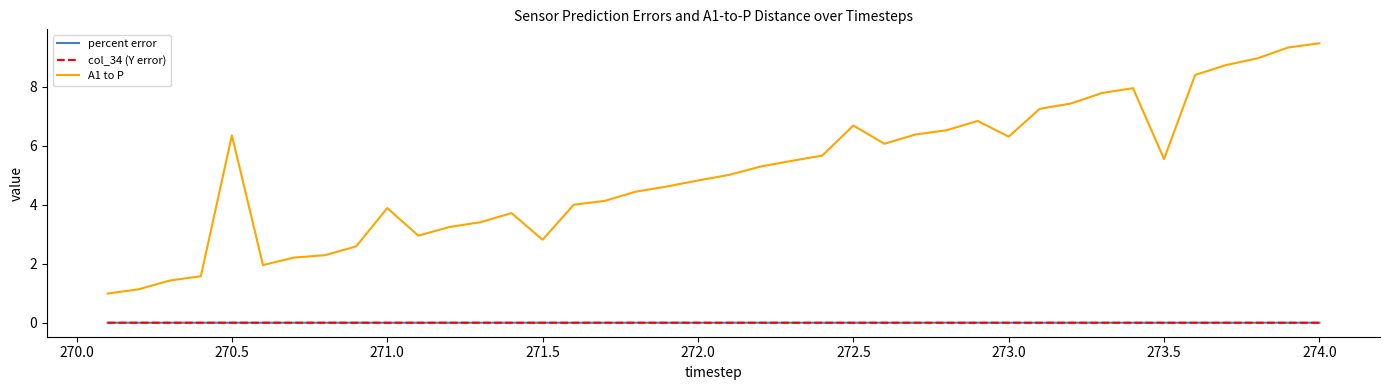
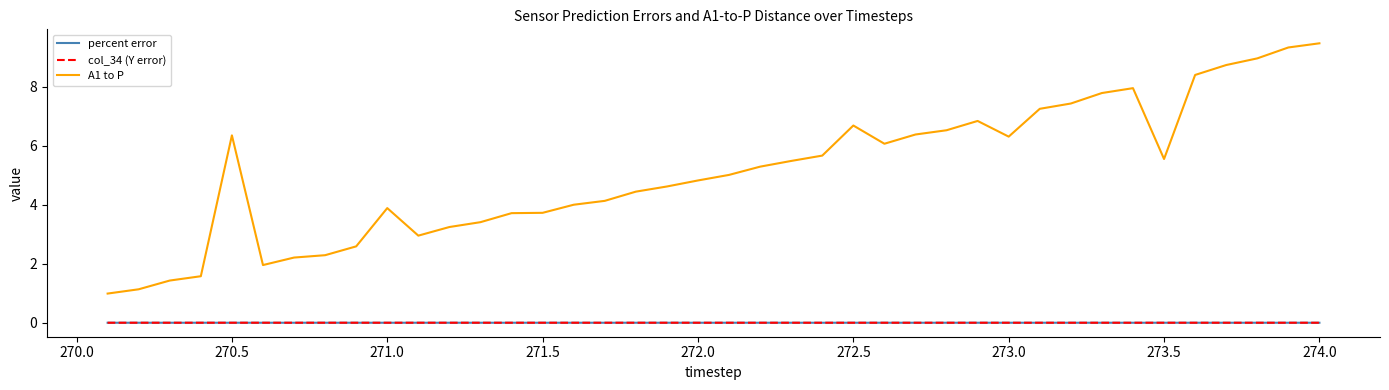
  {
    "col_34 (Y error)": {
      "270.5": 0.0,
      "271.0": 0.0,
      "271.5": 0.0,
      "272.0": 0.0,
      "272.5": 0.0,
      "273.0": 0.0,
      "273.5": 0.0,
      "274.0": 0.0
    },
    "A1 to P": {
      "270.5": 6.3,
      "271.0": 3.9,
-     "271.5": 2.8,
+     "271.5": 3.7,
      "272.0": 4.8,
      "272.5": 6.7,
      "273.0": 6.3,
      "273.5": 5.5,
      "274.0": 9.5
    }
  }
